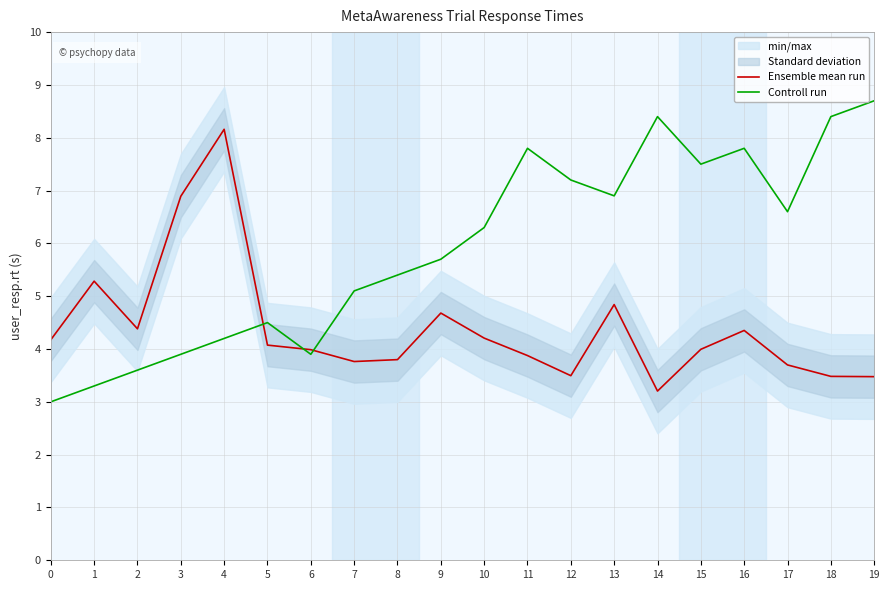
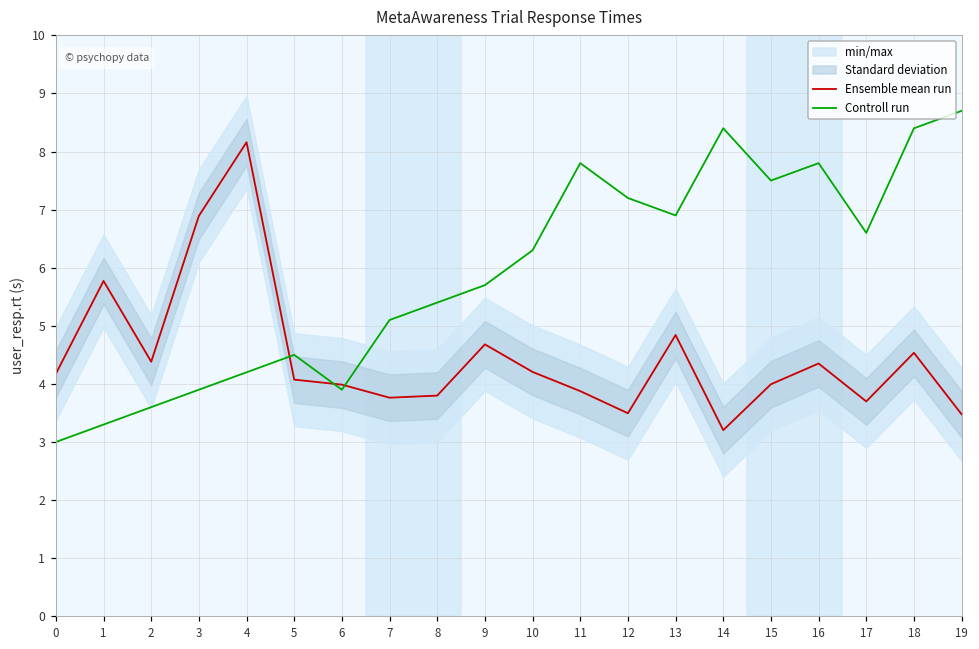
  {
    "Ensemble mean run": {
      "0": 4.2,
-     "1": 5.3,
+     "1": 5.8,
      "2": 4.4,
      "3": 6.9,
      "4": 8.2,
      "5": 4.1,
      "6": 4.0,
      "7": 3.8,
      "8": 3.8,
      "9": 4.7,
      "10": 4.2,
      "11": 3.9,
      "12": 3.5,
      "13": 4.8,
      "14": 3.2,
      "15": 4.0,
      "16": 4.4,
      "17": 3.7,
-     "18": 3.5,
+     "18": 4.5,
      "19": 3.5
    },
    "Controll run": {
      "0": 3.0,
      "1": 3.3,
      "2": 3.6,
      "3": 3.9,
      "4": 4.2,
      "6": 3.9,
      "7": 5.1,
      "8": 5.4,
      "9": 5.7,
      "10": 6.3,
      "11": 7.8,
      "12": 7.2,
      "13": 6.9,
      "14": 8.4,
      "15": 7.5,
      "16": 7.8,
      "17": 6.6,
      "18": 8.4,
      "19": 8.7
    }
  }
